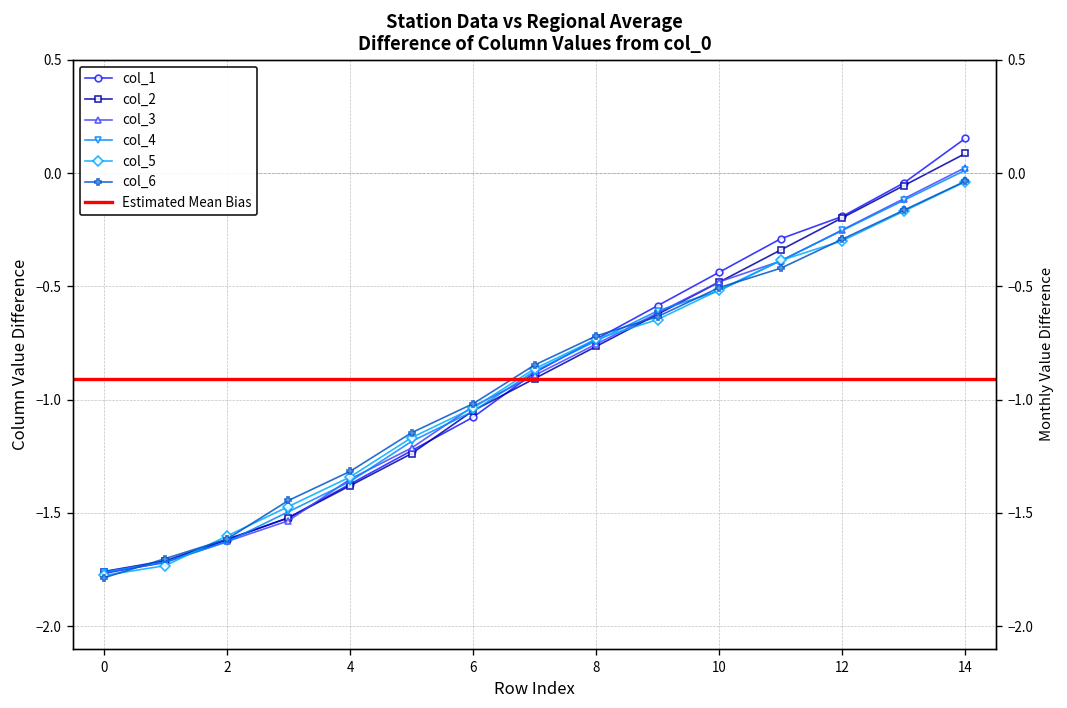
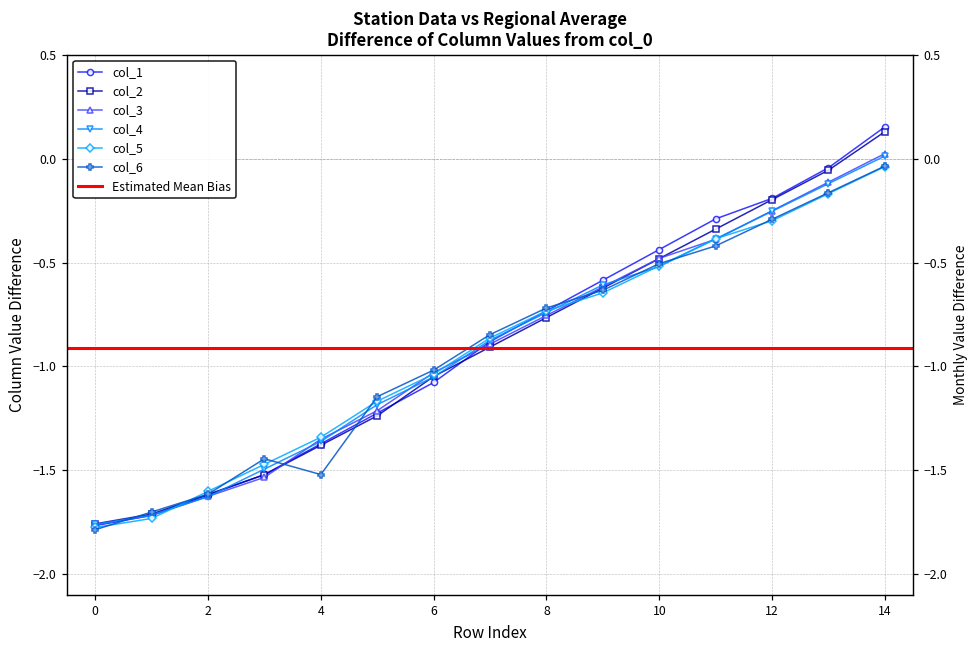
  {
    "col_2": {
-     "14": 0.09
+     "14": 0.13
    },
    "col_6": {
-     "4": -1.32,
+     "4": -1.52,
      "8": -0.72
    }
  }
